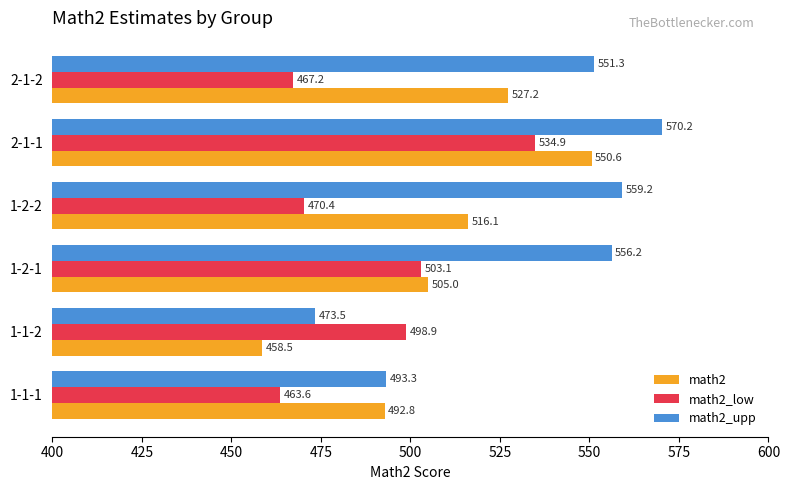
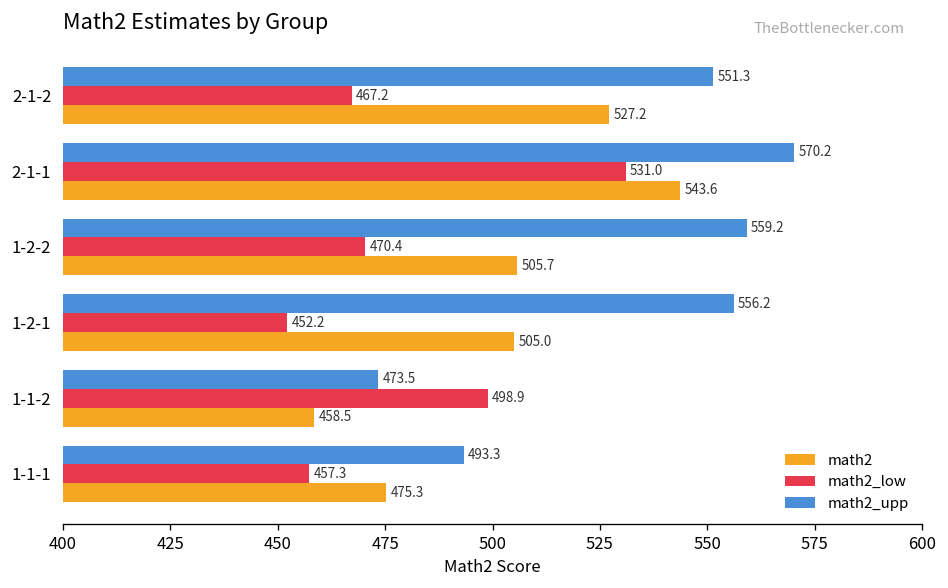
  {
    "math2": {
      "2-1-2": 527.2,
-     "2-1-1": 550.6,
-     "1-2-2": 516.1,
+     "2-1-1": 543.6,
+     "1-2-2": 505.7,
      "1-2-1": 505.0,
      "1-1-2": 458.5,
-     "1-1-1": 492.8
+     "1-1-1": 475.3
    },
    "math2_low": {
      "2-1-2": 467.2,
-     "2-1-1": 534.9,
+     "2-1-1": 531.0,
      "1-2-2": 470.4,
-     "1-2-1": 503.1,
+     "1-2-1": 452.2,
      "1-1-2": 498.9,
-     "1-1-1": 463.6
+     "1-1-1": 457.3
    },
    "math2_upp": {
      "2-1-2": 551.3,
      "2-1-1": 570.2,
      "1-2-2": 559.2,
      "1-2-1": 556.2,
      "1-1-2": 473.5,
      "1-1-1": 493.3
    }
  }
